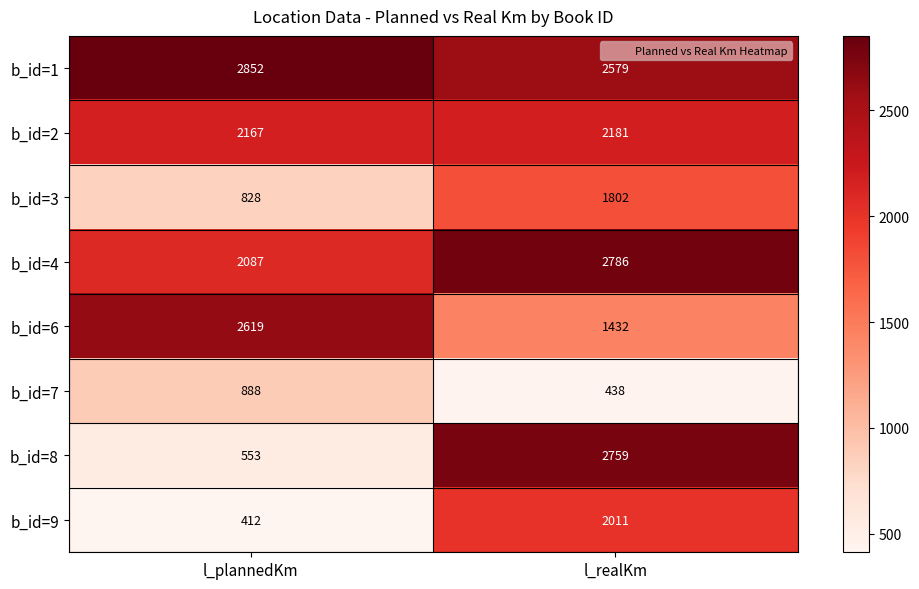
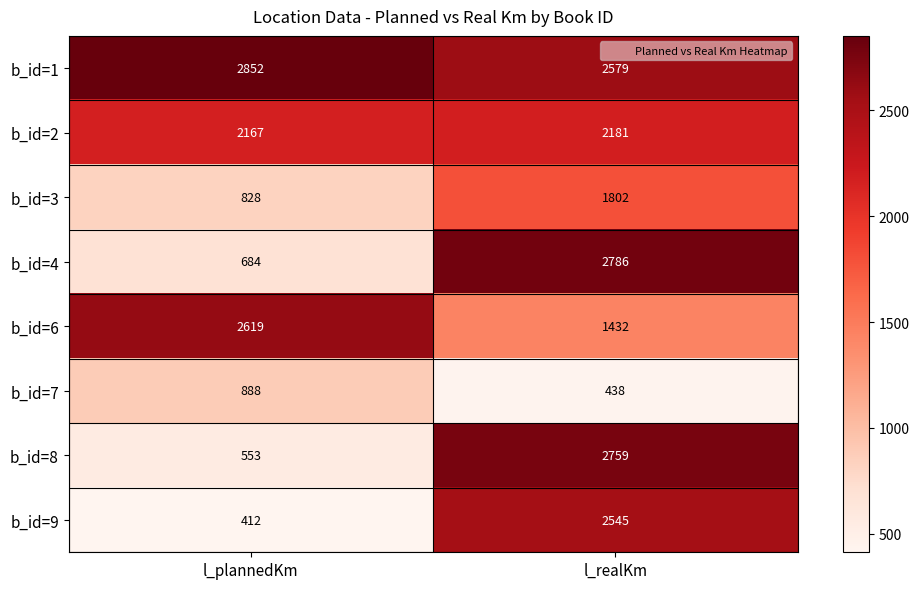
  {
    "b_id=1": {
      "l_plannedKm": 2852,
      "l_realKm": 2579
    },
    "b_id=2": {
      "l_plannedKm": 2167,
      "l_realKm": 2181
    },
    "b_id=3": {
      "l_plannedKm": 828,
      "l_realKm": 1802
    },
    "b_id=4": {
-     "l_plannedKm": 2087,
+     "l_plannedKm": 684,
      "l_realKm": 2786
    },
    "b_id=6": {
      "l_plannedKm": 2619,
      "l_realKm": 1432
    },
    "b_id=7": {
      "l_plannedKm": 888,
      "l_realKm": 438
    },
    "b_id=8": {
      "l_plannedKm": 553,
      "l_realKm": 2759
    },
    "b_id=9": {
      "l_plannedKm": 412,
-     "l_realKm": 2011
+     "l_realKm": 2545
    }
  }
